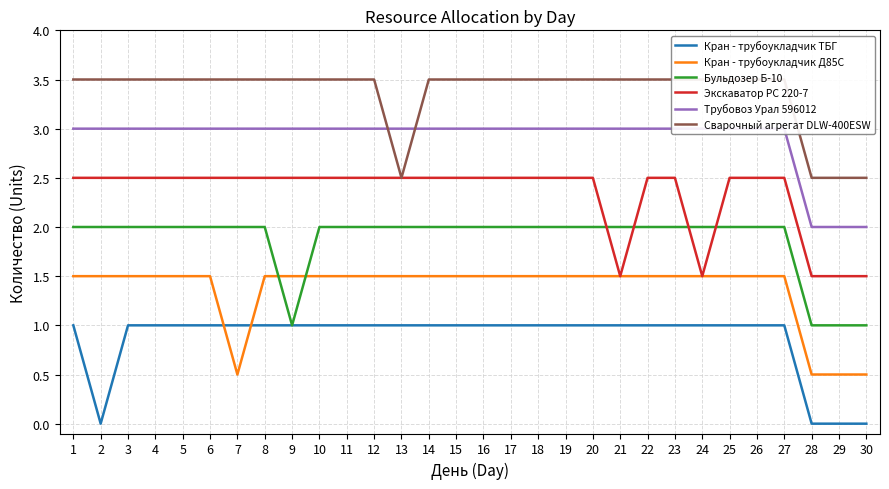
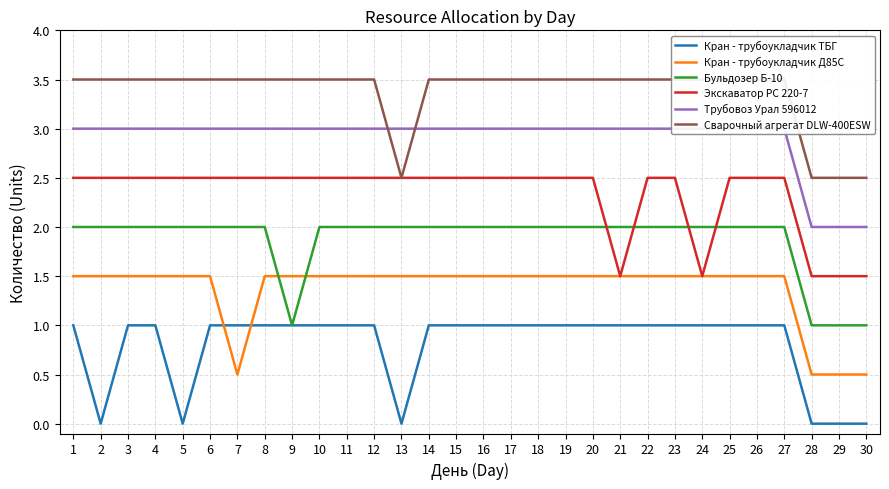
  {
    "Кран - трубоукладчик ТБГ": {
      "1": 1,
      "2": 0,
      "3": 1,
      "4": 1,
-     "5": 1,
+     "5": 0,
      "6": 1,
      "7": 1,
      "8": 1,
      "10": 1,
      "11": 1,
      "12": 1,
-     "13": 1,
+     "13": 0,
      "14": 1,
      "15": 1,
      "16": 1,
      "17": 1,
      "18": 1,
      "19": 1,
      "20": 1,
      "21": 1,
      "22": 1,
      "23": 1,
      "24": 1,
      "25": 1,
      "26": 1,
      "27": 1,
      "28": 0,
      "29": 0,
      "30": 0
    },
    "Кран - трубоукладчик Д85С": {
      "1": 1.5,
      "2": 1.5,
      "3": 1.5,
      "4": 1.5,
      "5": 1.5,
      "6": 1.5,
      "7": 0.5,
      "8": 1.5,
      "9": 1.5,
      "10": 1.5,
      "11": 1.5,
      "12": 1.5,
      "13": 1.5,
      "14": 1.5,
      "15": 1.5,
      "16": 1.5,
      "17": 1.5,
      "18": 1.5,
      "19": 1.5,
      "20": 1.5,
      "22": 1.5,
      "23": 1.5,
      "25": 1.5,
      "26": 1.5,
      "27": 1.5,
      "28": 0.5,
      "29": 0.5,
      "30": 0.5
    },
    "Бульдозер Б-10": {
      "1": 2,
      "2": 2,
      "3": 2,
      "4": 2,
      "5": 2,
      "6": 2,
      "7": 2,
      "8": 2,
      "10": 2,
      "11": 2,
      "12": 2,
      "13": 2,
      "14": 2,
      "15": 2,
      "16": 2,
      "17": 2,
      "18": 2,
      "19": 2,
      "20": 2,
      "21": 2,
      "22": 2,
      "23": 2,
      "24": 2,
      "25": 2,
      "26": 2,
      "27": 2,
      "28": 1,
      "29": 1,
      "30": 1
    },
    "Экскаватор РС 220-7": {
      "1": 2.5,
      "2": 2.5,
      "3": 2.5,
      "4": 2.5,
      "5": 2.5,
      "6": 2.5,
      "7": 2.5,
      "8": 2.5,
      "9": 2.5,
      "10": 2.5,
      "11": 2.5,
      "12": 2.5,
      "14": 2.5,
      "15": 2.5,
      "16": 2.5,
      "17": 2.5,
      "18": 2.5,
      "19": 2.5,
      "20": 2.5,
      "22": 2.5,
      "23": 2.5,
      "25": 2.5,
      "26": 2.5,
      "27": 2.5,
      "28": 1.5,
      "29": 1.5,
      "30": 1.5
    },
    "Трубовоз Урал 596012": {
      "1": 3,
      "2": 3,
      "3": 3,
      "4": 3,
      "5": 3,
      "6": 3,
      "7": 3,
      "8": 3,
      "9": 3,
      "10": 3,
      "11": 3,
      "12": 3,
      "13": 3,
      "14": 3,
      "15": 3,
      "16": 3,
      "17": 3,
      "18": 3,
      "19": 3,
      "20": 3,
      "21": 3,
      "22": 3,
      "28": 2,
      "29": 2,
      "30": 2
    },
    "Сварочный агрегат DLW-400ESW": {
      "1": 3.5,
      "2": 3.5,
      "3": 3.5,
      "4": 3.5,
      "5": 3.5,
      "6": 3.5,
      "7": 3.5,
      "8": 3.5,
      "9": 3.5,
      "10": 3.5,
      "11": 3.5,
      "12": 3.5,
      "14": 3.5,
      "15": 3.5,
      "16": 3.5,
      "17": 3.5,
      "18": 3.5,
      "19": 3.5,
      "20": 3.5,
      "21": 3.5,
      "22": 3.5,
      "28": 2.5,
      "29": 2.5,
      "30": 2.5
    }
  }
